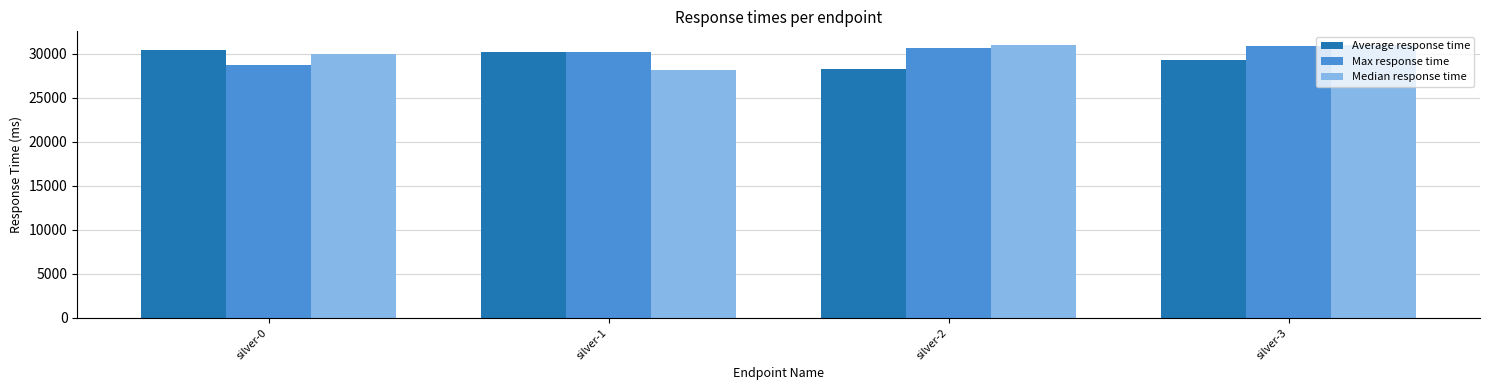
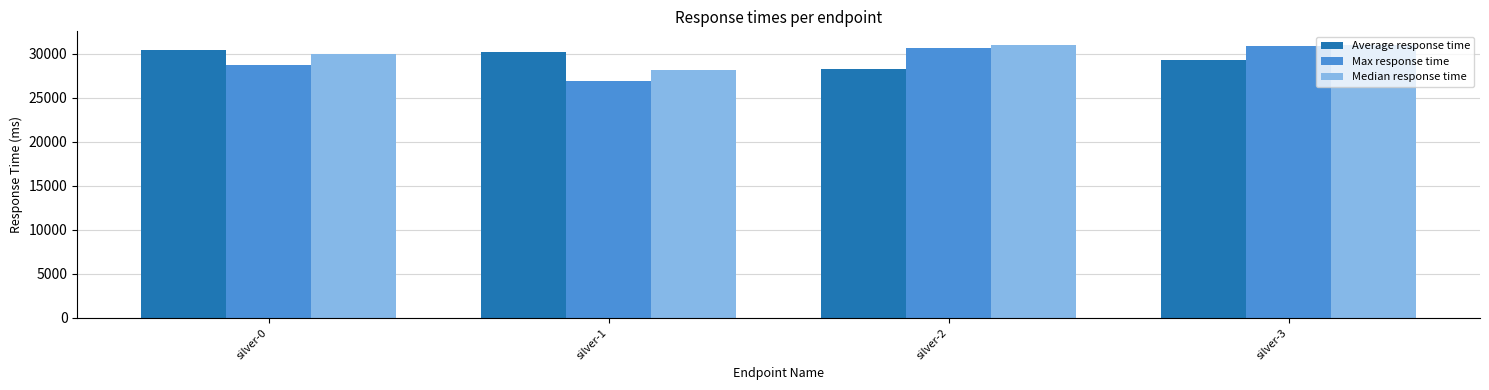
  {
    "Average response time": {
      "silver-0": 30000,
      "silver-1": 30000,
      "silver-2": 28000,
      "silver-3": 29000
    },
    "Max response time": {
      "silver-0": 29000,
-     "silver-1": 30000,
+     "silver-1": 27000,
      "silver-2": 31000,
      "silver-3": 31000
    },
    "Median response time": {
      "silver-0": 30000,
      "silver-1": 28000,
      "silver-2": 31000
    }
  }
